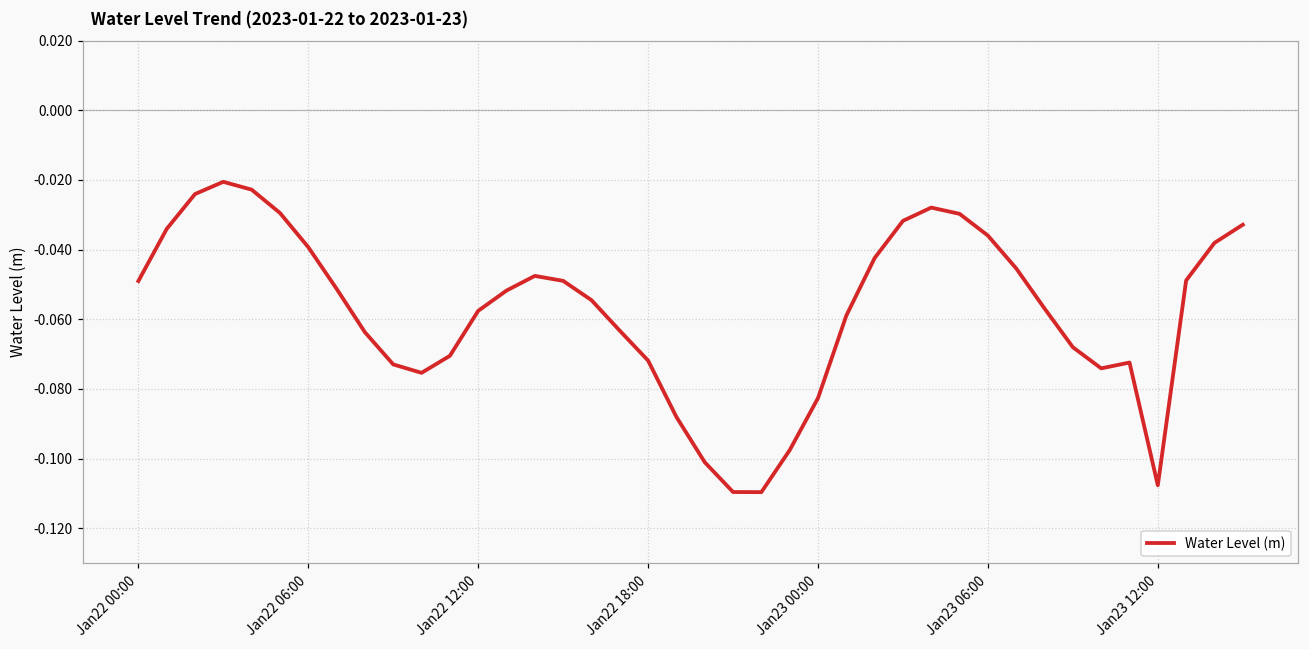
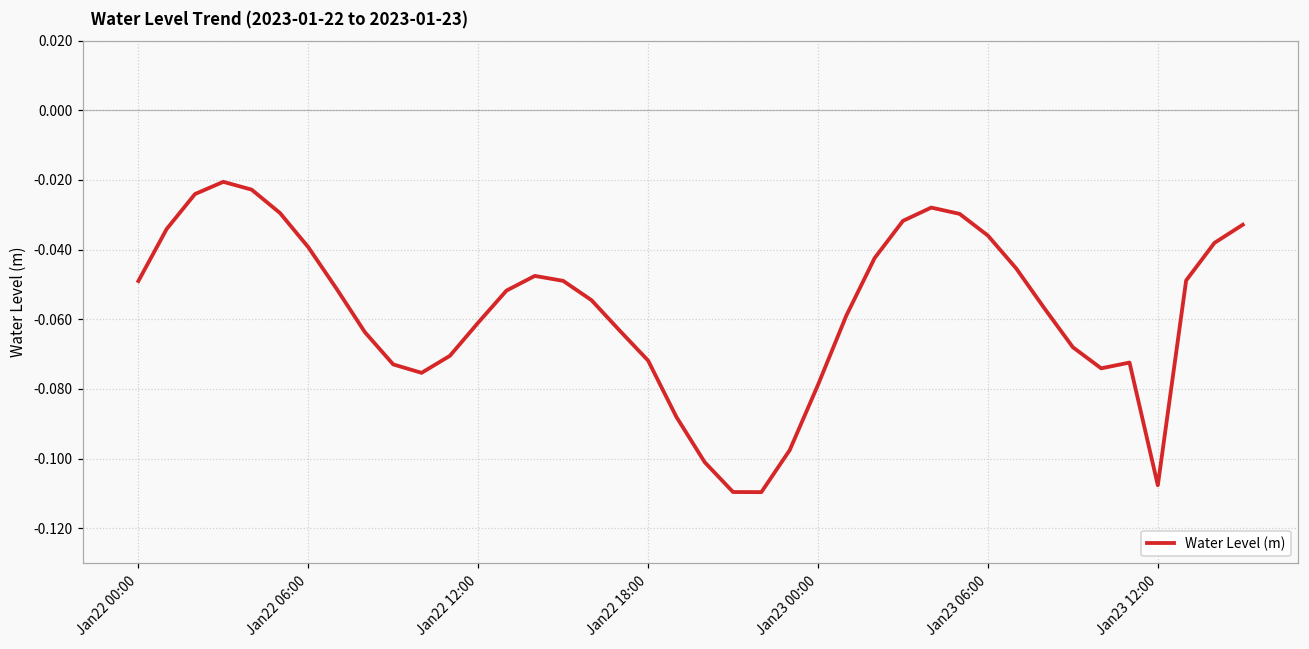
  {
    "Jan22 00:00": -0.049,
    "Jan22 06:00": -0.039,
-   "Jan22 12:00": -0.058,
+   "Jan22 12:00": -0.061,
    "Jan22 18:00": -0.072,
-   "Jan23 00:00": -0.083,
+   "Jan23 00:00": -0.079,
    "Jan23 06:00": -0.036,
    "Jan23 12:00": -0.108
  }
